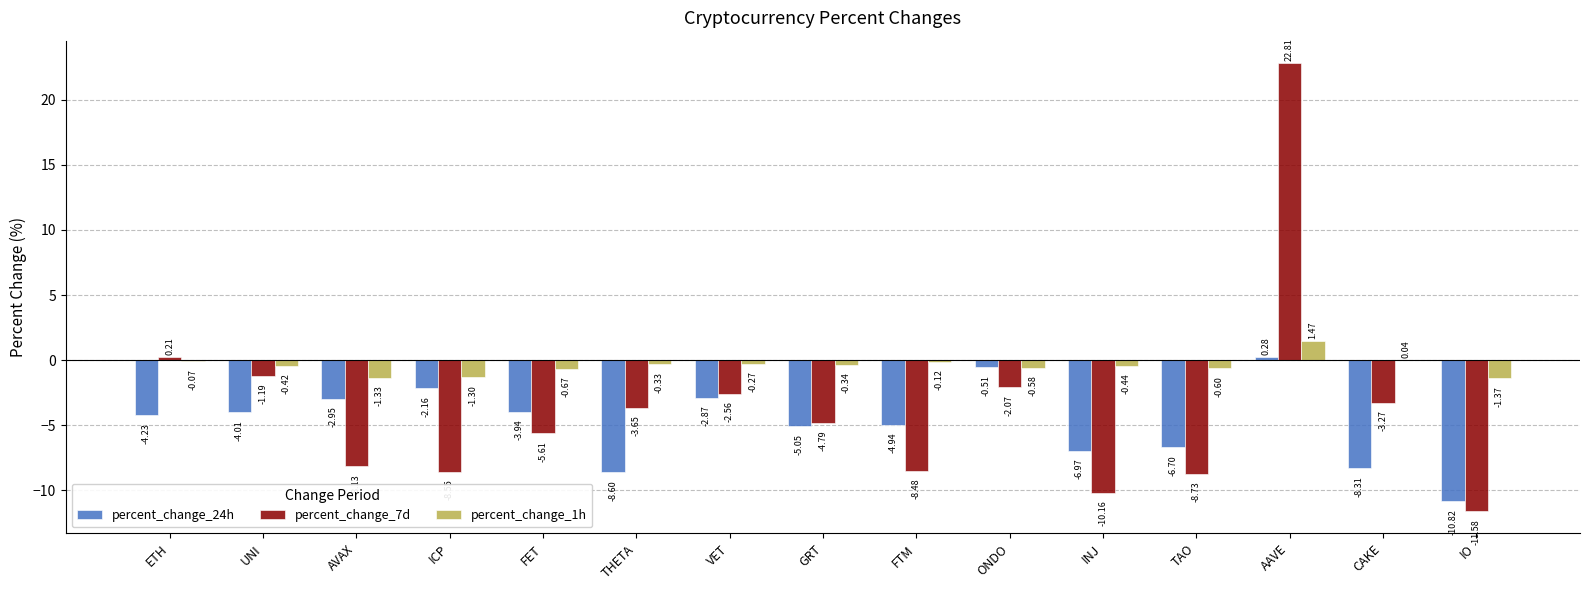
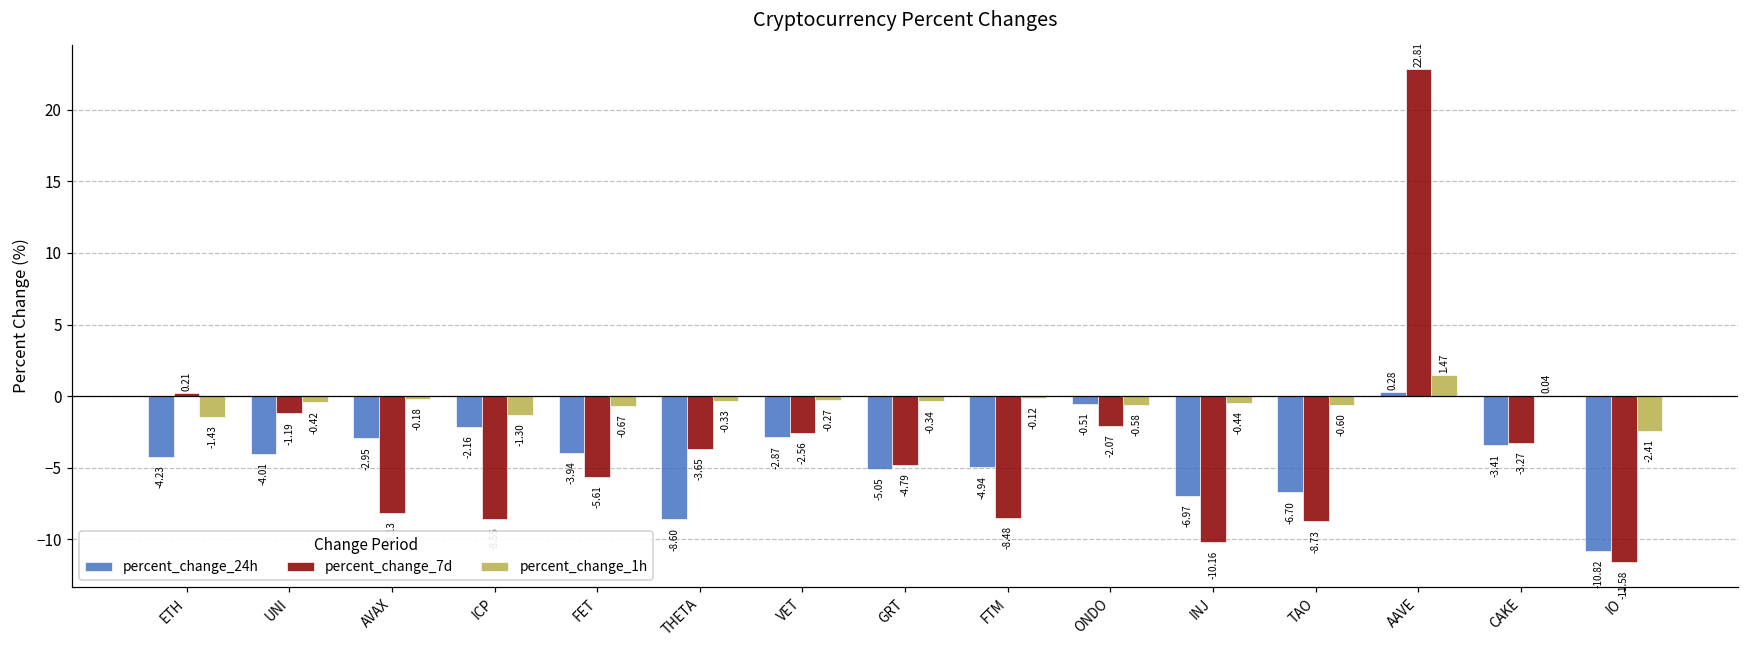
  {
    "percent_change_24h": {
      "ETH": -4.23,
      "UNI": -4.01,
      "AVAX": -2.95,
      "ICP": -2.16,
      "FET": -3.94,
      "THETA": -8.60,
      "VET": -2.87,
      "GRT": -5.05,
      "FTM": -4.94,
      "ONDO": -0.51,
      "INJ": -6.97,
      "TAO": -6.70,
      "AAVE": 0.28,
-     "CAKE": -8.31,
+     "CAKE": -3.41,
      "IO": -10.82
    },
    "percent_change_7d": {
      "ETH": 0.21,
      "UNI": -1.19,
      "FET": -5.61,
      "THETA": -3.65,
      "VET": -2.56,
      "GRT": -4.79,
      "FTM": -8.48,
      "ONDO": -2.07,
      "INJ": -10.16,
      "TAO": -8.73,
      "AAVE": 22.81,
      "CAKE": -3.27,
      "IO": -11.58
    },
    "percent_change_1h": {
-     "ETH": -0.07,
+     "ETH": -1.43,
      "UNI": -0.42,
-     "AVAX": -1.33,
+     "AVAX": -0.18,
      "ICP": -1.30,
      "FET": -0.67,
      "THETA": -0.33,
      "VET": -0.27,
      "GRT": -0.34,
      "FTM": -0.12,
      "ONDO": -0.58,
      "INJ": -0.44,
      "TAO": -0.60,
      "AAVE": 1.47,
      "CAKE": 0.04,
-     "IO": -1.37
+     "IO": -2.41
    }
  }
